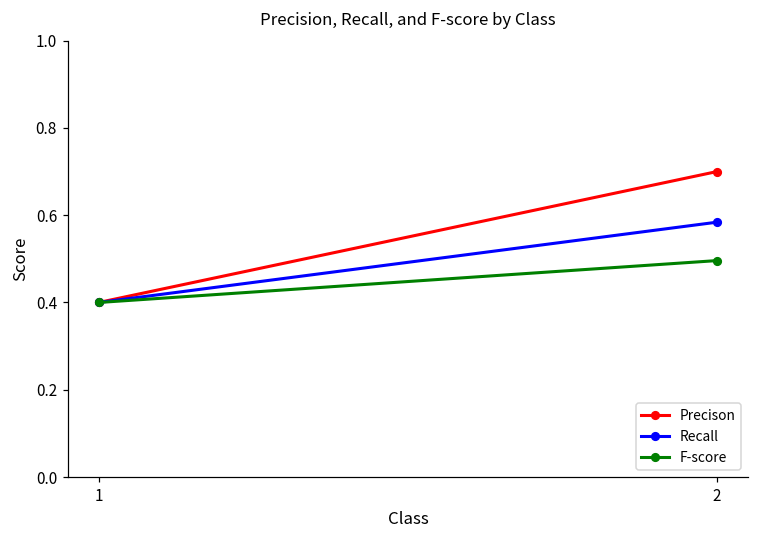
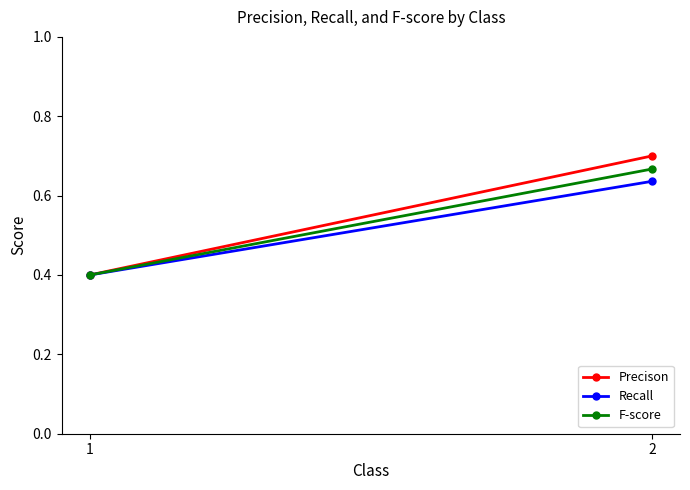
  {
    "Precison": {
      "2": 0.70
    },
    "Recall": {
-     "2": 0.58
+     "2": 0.64
    },
    "F-score": {
-     "2": 0.50
+     "2": 0.67
    }
  }
